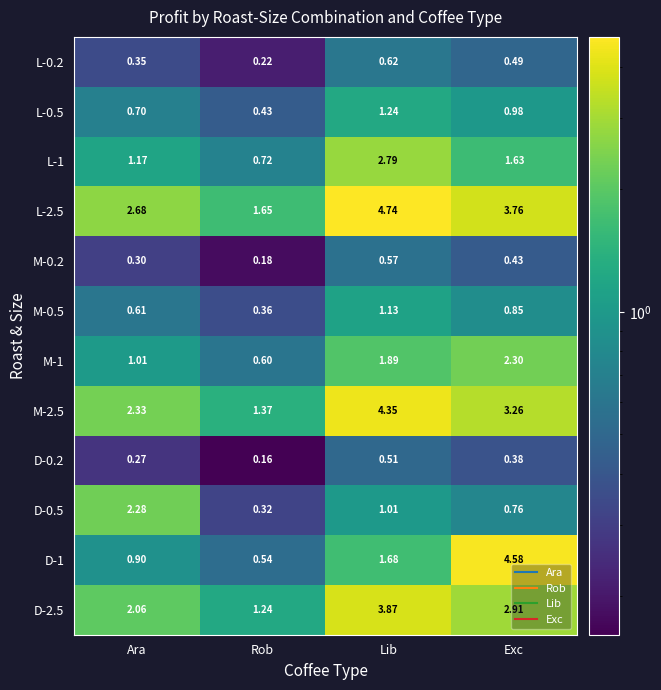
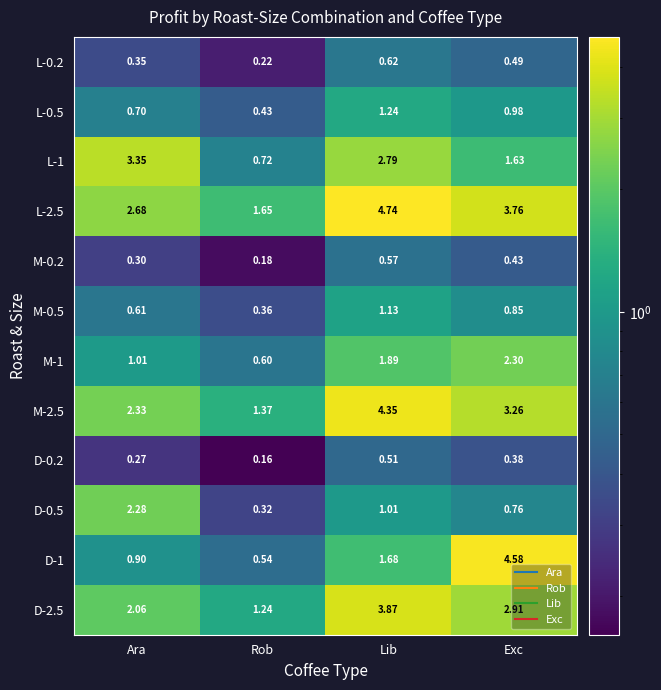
  {
    "L-0.2": {
      "Ara": 0.35,
      "Rob": 0.22,
      "Lib": 0.62,
      "Exc": 0.49
    },
    "L-0.5": {
      "Ara": 0.70,
      "Rob": 0.43,
      "Lib": 1.24,
      "Exc": 0.98
    },
    "L-1": {
-     "Ara": 1.17,
+     "Ara": 3.35,
      "Rob": 0.72,
      "Lib": 2.79,
      "Exc": 1.63
    },
    "L-2.5": {
      "Ara": 2.68,
      "Rob": 1.65,
      "Lib": 4.74,
      "Exc": 3.76
    },
    "M-0.2": {
      "Ara": 0.30,
      "Rob": 0.18,
      "Lib": 0.57,
      "Exc": 0.43
    },
    "M-0.5": {
      "Ara": 0.61,
      "Rob": 0.36,
      "Lib": 1.13,
      "Exc": 0.85
    },
    "M-1": {
      "Ara": 1.01,
      "Rob": 0.60,
      "Lib": 1.89,
      "Exc": 2.30
    },
    "M-2.5": {
      "Ara": 2.33,
      "Rob": 1.37,
      "Lib": 4.35,
      "Exc": 3.26
    },
    "D-0.2": {
      "Ara": 0.27,
      "Rob": 0.16,
      "Lib": 0.51,
      "Exc": 0.38
    },
    "D-0.5": {
      "Ara": 2.28,
      "Rob": 0.32,
      "Lib": 1.01,
      "Exc": 0.76
    },
    "D-1": {
      "Ara": 0.90,
      "Rob": 0.54,
      "Lib": 1.68
    },
    "D-2.5": {
      "Ara": 2.06,
      "Rob": 1.24,
      "Lib": 3.87
    }
  }
